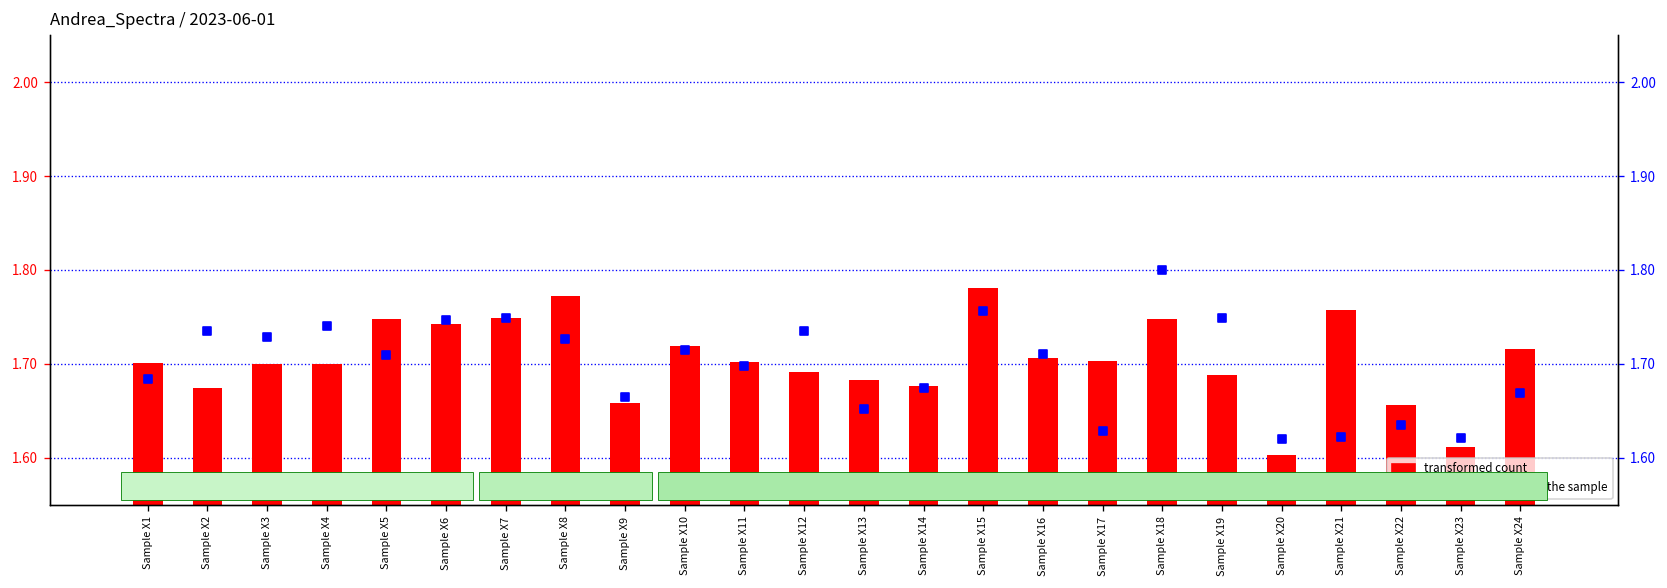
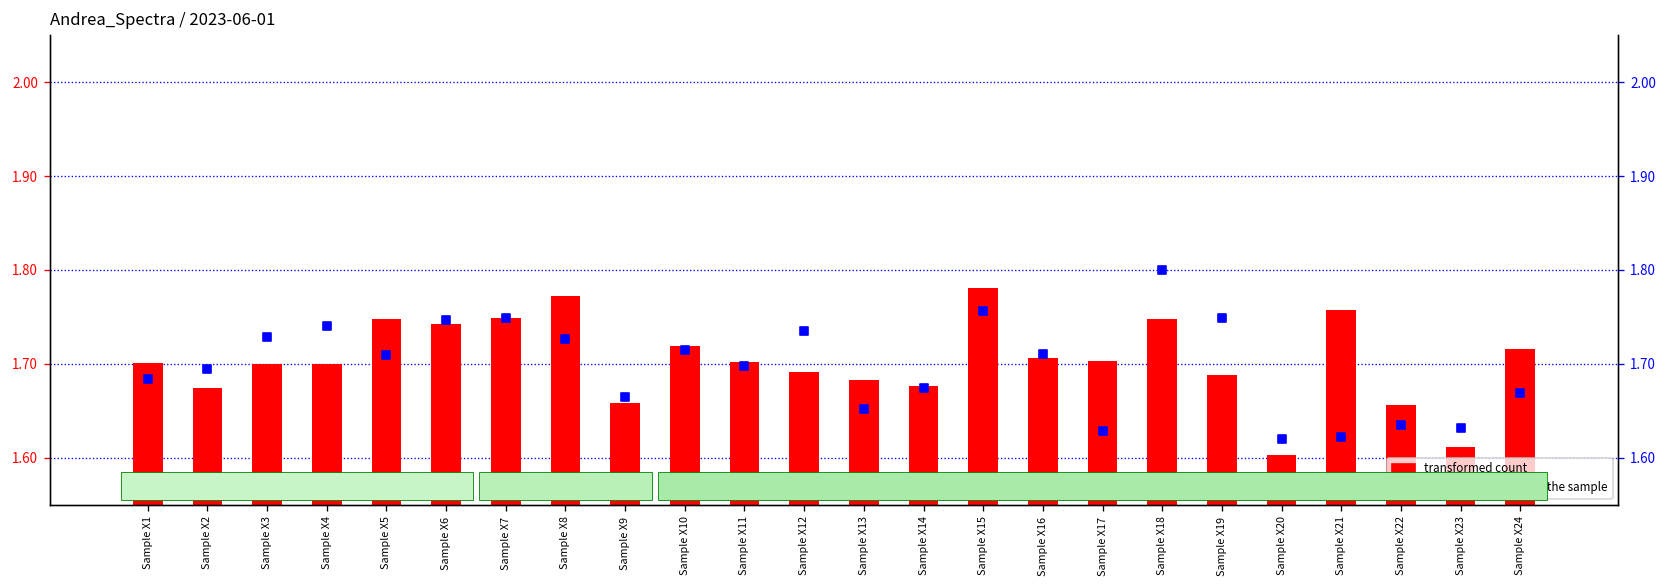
  {
    "transformed count": {
      "Sample X1": 1.70,
      "Sample X2": 1.67,
      "Sample X3": 1.70,
      "Sample X4": 1.70,
      "Sample X5": 1.75,
      "Sample X6": 1.74,
      "Sample X7": 1.75,
      "Sample X8": 1.77,
      "Sample X9": 1.66,
      "Sample X10": 1.72,
      "Sample X11": 1.70,
      "Sample X12": 1.69,
      "Sample X13": 1.68,
      "Sample X14": 1.68,
      "Sample X15": 1.78,
      "Sample X16": 1.71,
      "Sample X17": 1.70,
      "Sample X18": 1.75,
      "Sample X19": 1.69,
      "Sample X20": 1.60,
      "Sample X21": 1.76,
      "Sample X22": 1.66,
      "Sample X23": 1.61,
      "Sample X24": 1.72
    },
    "percentile rank within the sample": {
-     "Sample X2": 1.74,
-     "Sample X23": 1.62
+     "Sample X2": 1.70,
+     "Sample X23": 1.63
    }
  }
